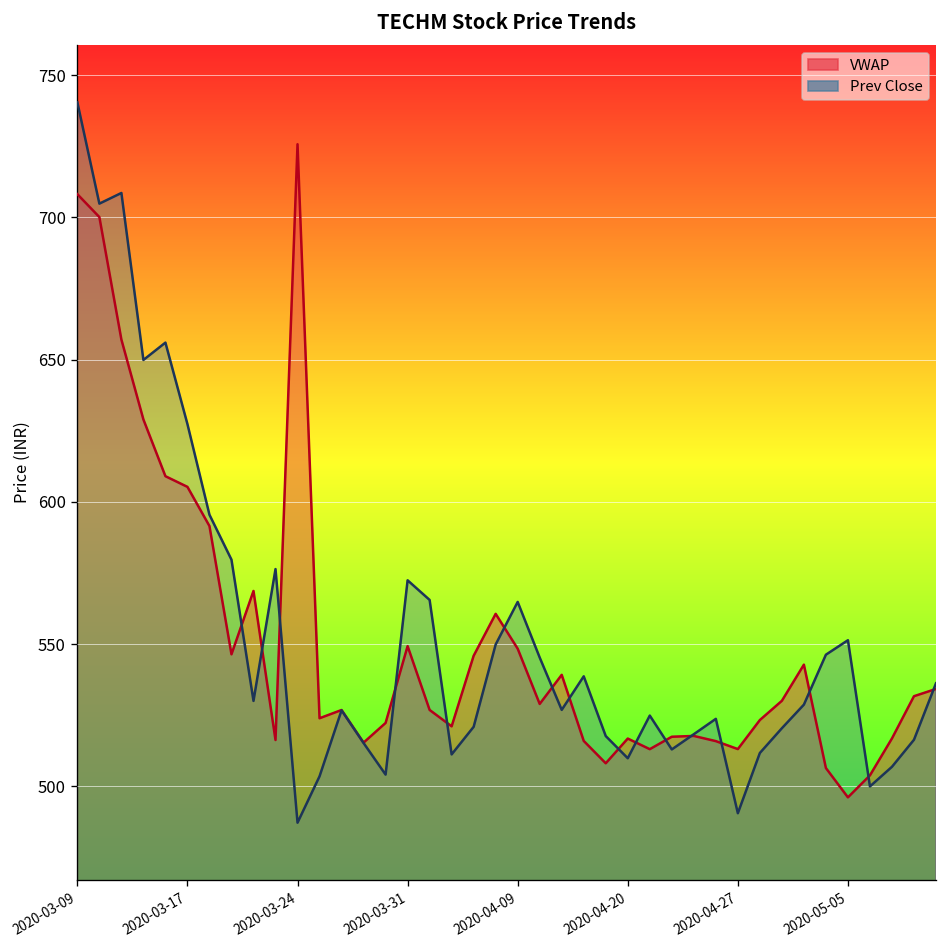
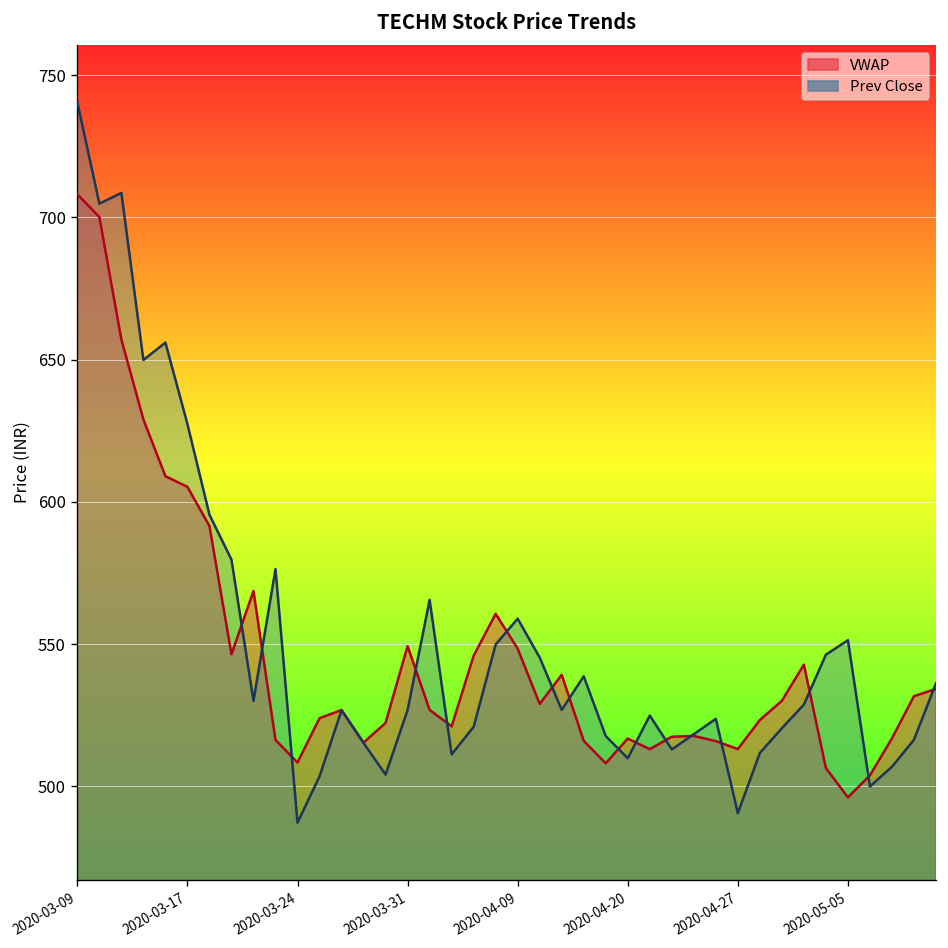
  {
    "VWAP": {
      "2020-03-09": 708,
      "2020-03-17": 605,
-     "2020-03-24": 726,
+     "2020-03-24": 508,
      "2020-03-31": 549,
      "2020-04-09": 548,
      "2020-04-20": 517,
      "2020-04-27": 513,
      "2020-05-05": 496
    },
    "Prev Close": {
      "2020-03-09": 740,
      "2020-03-17": 627,
      "2020-03-24": 487,
-     "2020-03-31": 572,
-     "2020-04-09": 565,
+     "2020-03-31": 527,
+     "2020-04-09": 559,
      "2020-04-20": 510,
      "2020-04-27": 491,
      "2020-05-05": 551
    }
  }
